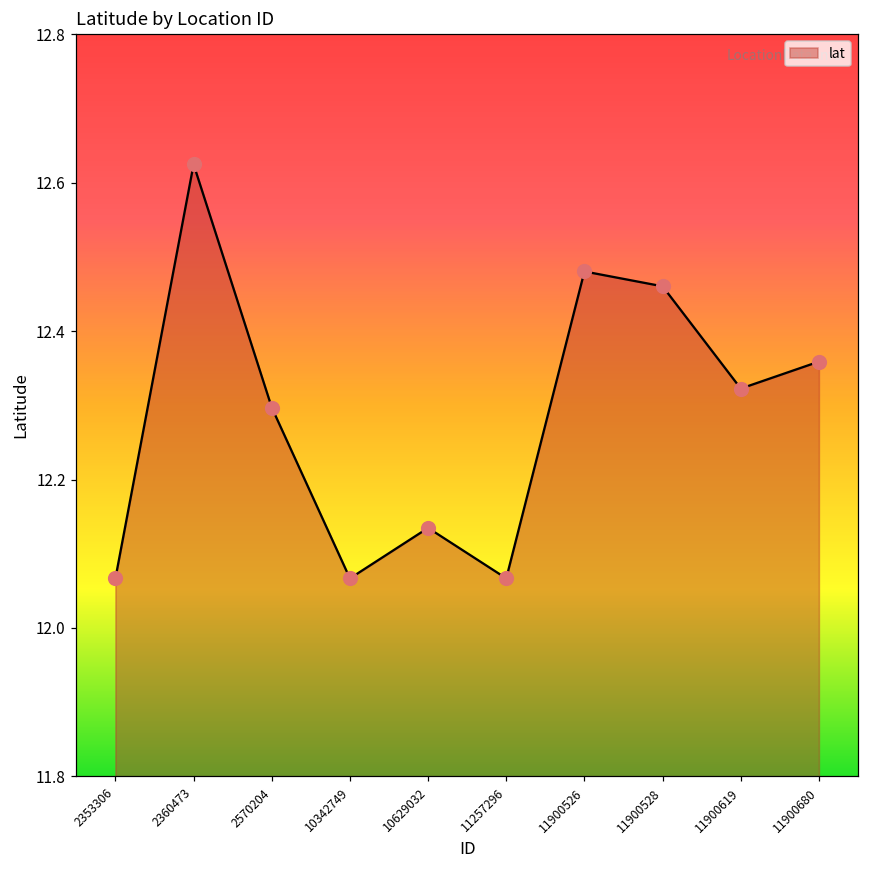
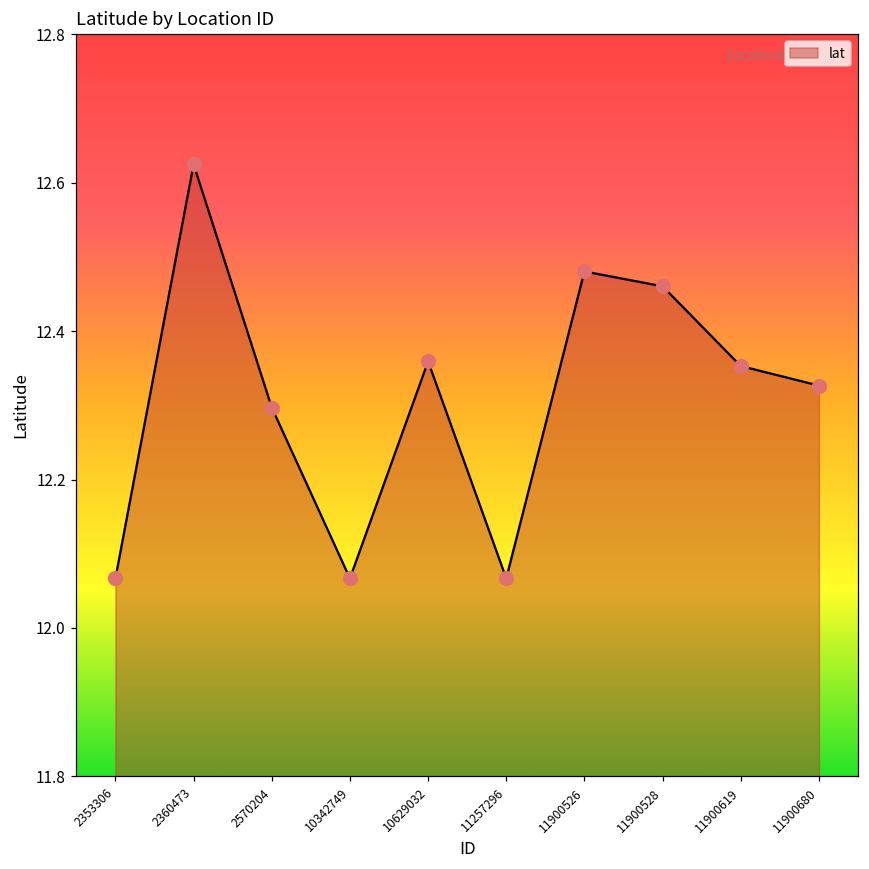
  {
    "2353306": 12.07,
    "2360473": 12.62,
    "2570204": 12.30,
    "10342749": 12.07,
-   "10629032": 12.13,
+   "10629032": 12.36,
    "11257296": 12.07,
    "11900526": 12.48,
    "11900528": 12.46,
-   "11900619": 12.32,
-   "11900680": 12.36
+   "11900619": 12.35,
+   "11900680": 12.33
  }
